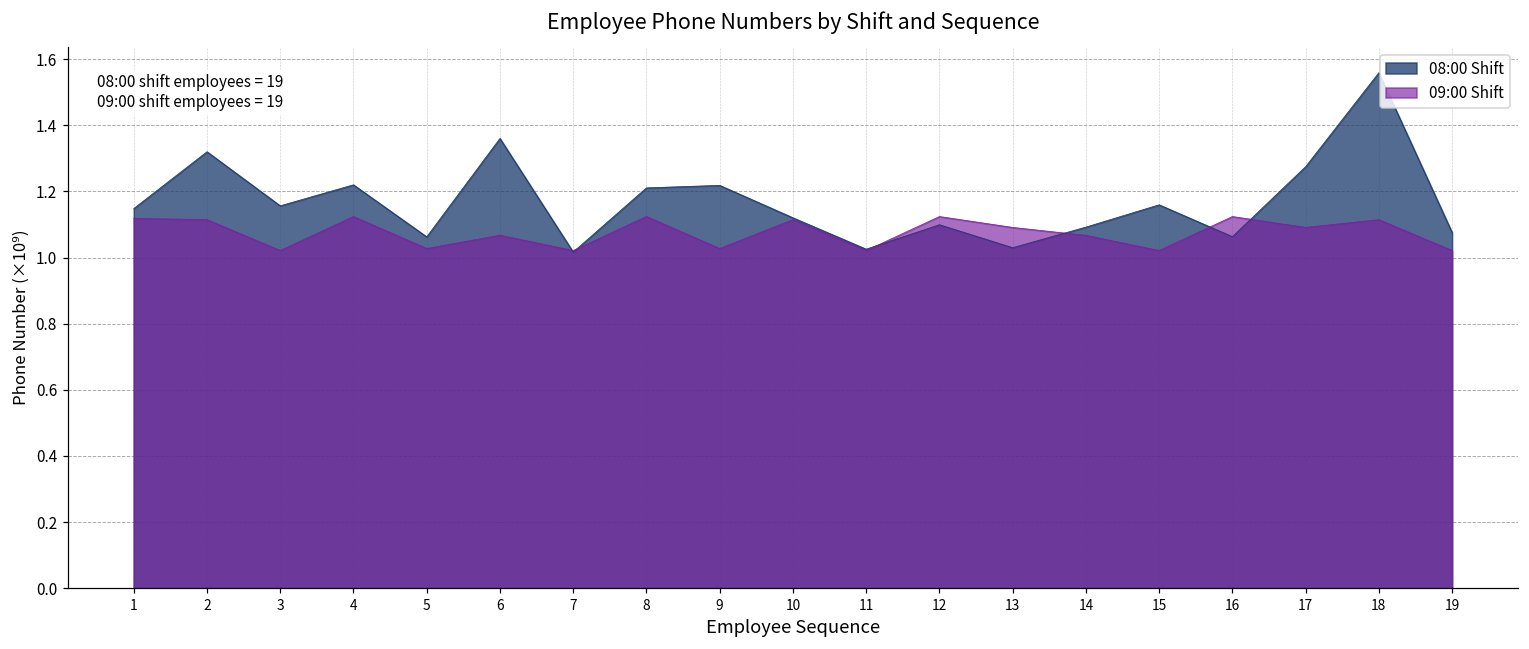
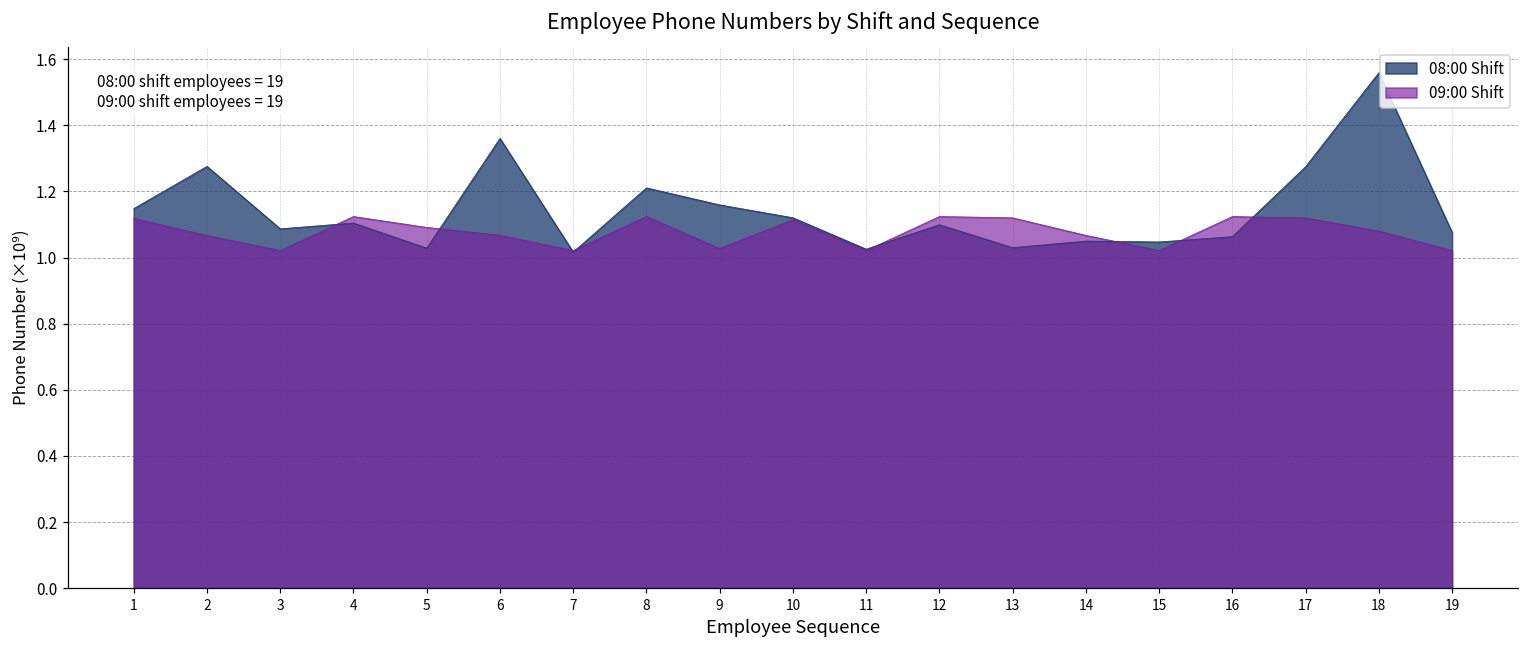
  {
    "08:00 Shift": {
      "1": 1.15,
-     "2": 1.32,
-     "3": 1.16,
-     "4": 1.22,
-     "5": 1.06,
+     "2": 1.28,
+     "3": 1.09,
+     "4": 1.10,
+     "5": 1.03,
      "6": 1.36,
      "8": 1.21,
-     "9": 1.22,
+     "9": 1.16,
      "12": 1.10,
      "13": 1.03,
-     "14": 1.09,
-     "15": 1.16,
+     "14": 1.05,
+     "15": 1.05,
      "16": 1.06,
      "17": 1.27,
      "18": 1.56,
      "19": 1.08
    },
    "09:00 Shift": {
      "1": 1.12,
-     "2": 1.11,
+     "2": 1.07,
      "3": 1.02,
      "4": 1.12,
-     "5": 1.03,
+     "5": 1.09,
      "6": 1.07,
      "8": 1.12,
      "9": 1.03,
      "12": 1.12,
-     "13": 1.09,
+     "13": 1.12,
      "14": 1.07,
      "15": 1.02,
      "16": 1.12,
-     "17": 1.09,
-     "18": 1.11,
+     "17": 1.12,
+     "18": 1.08,
      "19": 1.02
    }
  }
